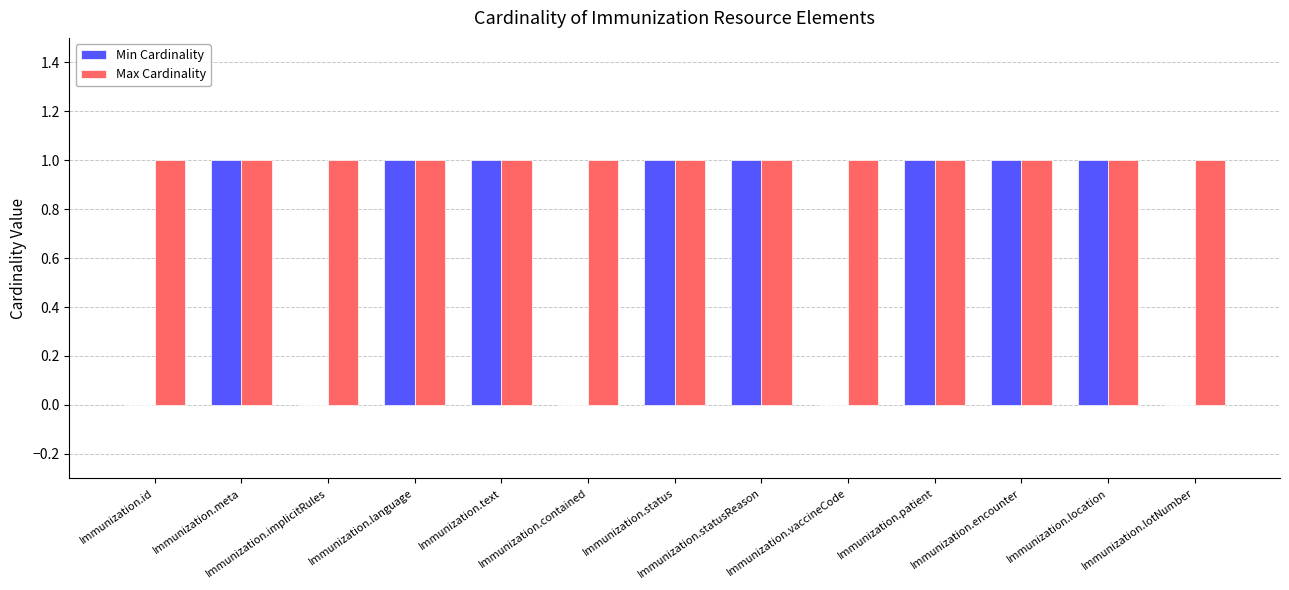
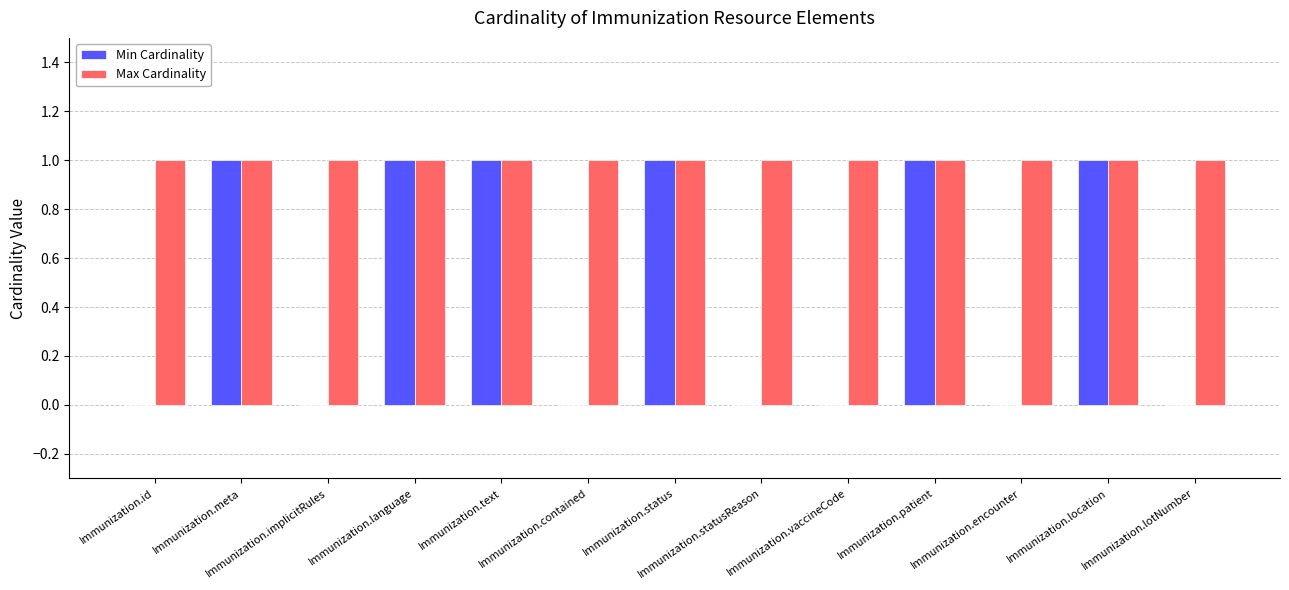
  {
    "Min Cardinality": {
      "Immunization.id": 0,
      "Immunization.meta": 1,
      "Immunization.implicitRules": 0,
      "Immunization.language": 1,
      "Immunization.text": 1,
      "Immunization.contained": 0,
      "Immunization.status": 1,
-     "Immunization.statusReason": 1,
+     "Immunization.statusReason": 0,
      "Immunization.vaccineCode": 0,
      "Immunization.patient": 1,
-     "Immunization.encounter": 1,
+     "Immunization.encounter": 0,
      "Immunization.location": 1,
      "Immunization.lotNumber": 0
    },
    "Max Cardinality": {
      "Immunization.id": 1,
      "Immunization.meta": 1,
      "Immunization.implicitRules": 1,
      "Immunization.language": 1,
      "Immunization.text": 1,
      "Immunization.contained": 1,
      "Immunization.status": 1,
      "Immunization.statusReason": 1,
      "Immunization.vaccineCode": 1,
      "Immunization.patient": 1,
      "Immunization.encounter": 1,
      "Immunization.location": 1,
      "Immunization.lotNumber": 1
    }
  }
